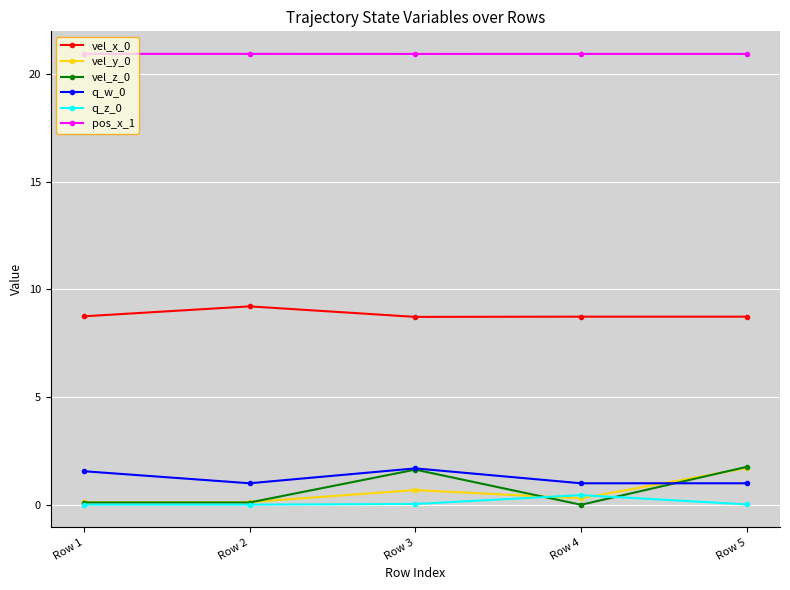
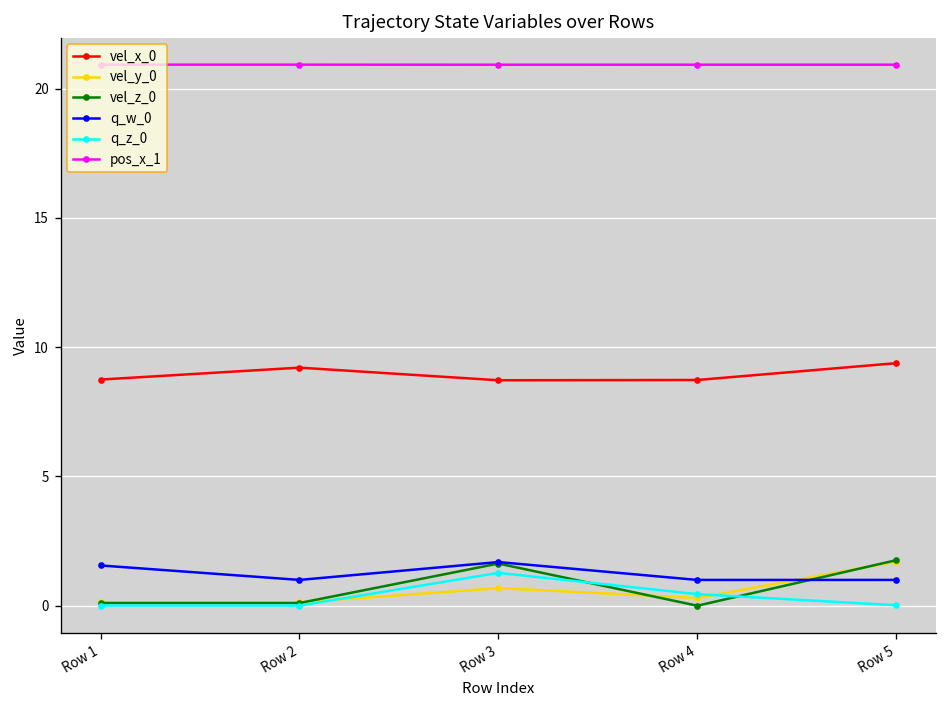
  {
    "vel_x_0": {
      "Row 1": 8.7,
      "Row 2": 9.2,
      "Row 3": 8.7,
      "Row 4": 8.7,
-     "Row 5": 8.7
+     "Row 5": 9.4
    },
    "vel_y_0": {
      "Row 3": 0.7,
      "Row 4": 0.3
    },
    "vel_z_0": {
      "Row 4": 0.0
    },
    "q_w_0": {
      "Row 1": 1.6,
      "Row 2": 1.0,
      "Row 4": 1.0,
      "Row 5": 1.0
    },
    "q_z_0": {
-     "Row 3": 0.0,
+     "Row 3": 1.3,
      "Row 4": 0.5,
      "Row 5": 0.0
    },
    "pos_x_1": {
      "Row 2": 20.9,
      "Row 3": 20.9,
      "Row 4": 20.9,
      "Row 5": 20.9
    }
  }
